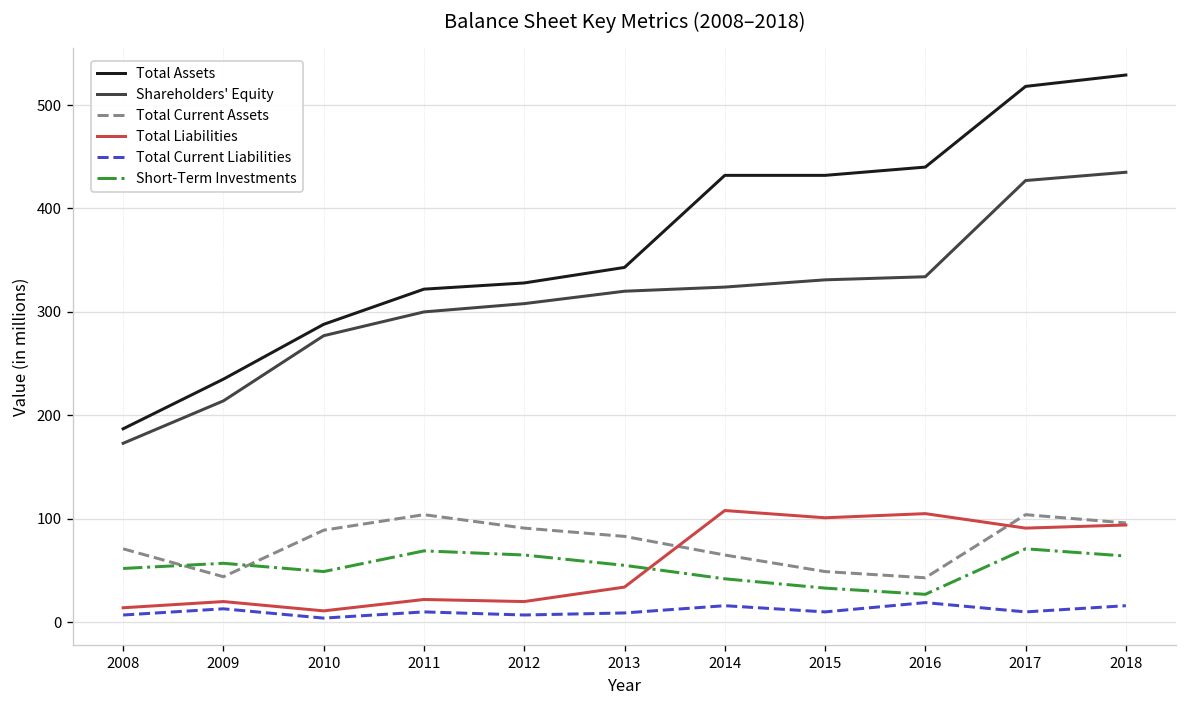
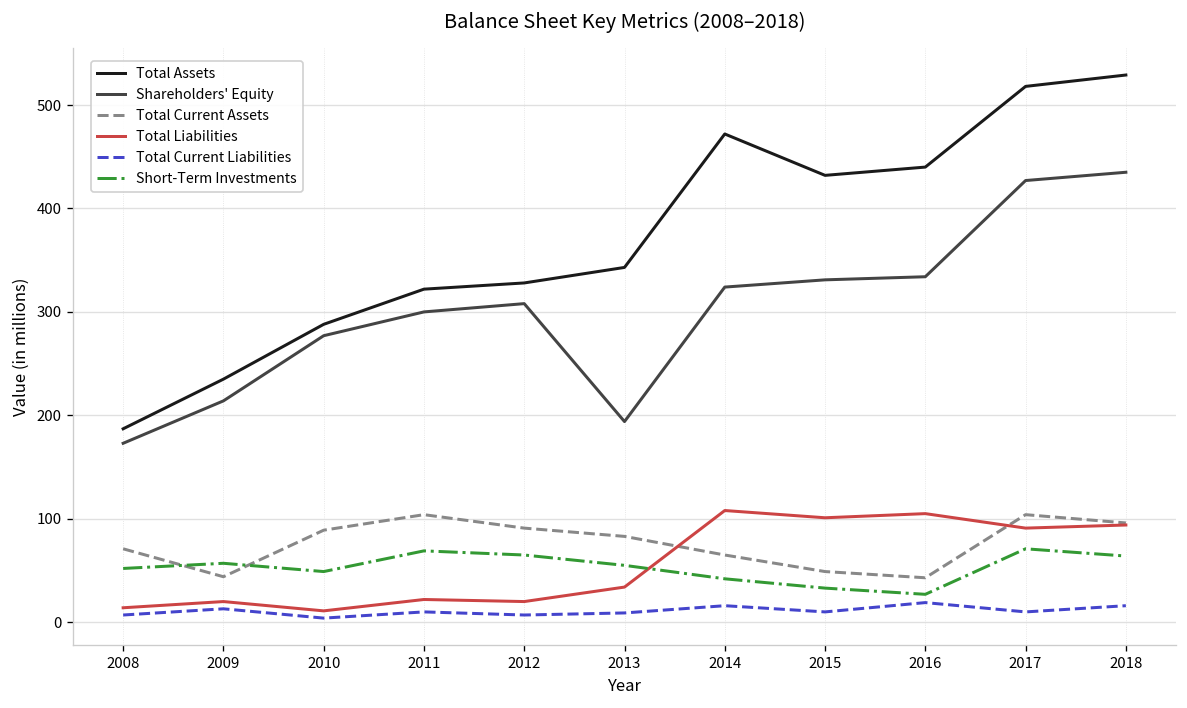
  {
    "Total Assets": {
      "2008": 190,
      "2009": 240,
      "2010": 290,
      "2011": 320,
      "2012": 330,
      "2013": 340,
-     "2014": 430,
+     "2014": 470,
      "2015": 430,
      "2016": 440,
      "2017": 520,
      "2018": 530
    },
    "Shareholders' Equity": {
      "2008": 170,
      "2009": 210,
      "2010": 280,
      "2011": 300,
      "2012": 310,
-     "2013": 320,
+     "2013": 190,
      "2014": 320,
      "2015": 330,
      "2016": 330,
      "2017": 430,
      "2018": 440
    },
    "Total Current Assets": {
      "2008": 70,
      "2009": 40,
      "2010": 90,
      "2011": 100,
      "2012": 90,
      "2013": 80,
      "2014": 70,
      "2015": 50,
      "2016": 40,
      "2017": 100
    },
    "Total Liabilities": {
      "2008": 10,
      "2009": 20,
      "2010": 10,
      "2011": 20,
      "2012": 20,
      "2013": 30,
      "2014": 110,
      "2015": 100,
      "2016": 110,
      "2017": 90
    },
    "Total Current Liabilities": {
      "2008": 10,
      "2009": 10,
      "2010": 0,
      "2011": 10,
      "2012": 10,
      "2013": 10,
      "2014": 20,
      "2015": 10,
      "2016": 20,
      "2017": 10,
      "2018": 20
    },
    "Short-Term Investments": {
      "2008": 50,
      "2009": 60,
      "2010": 50,
      "2011": 70,
      "2012": 70,
      "2013": 60,
      "2014": 40,
      "2015": 30,
      "2016": 30,
      "2017": 70,
      "2018": 60
    }
  }
